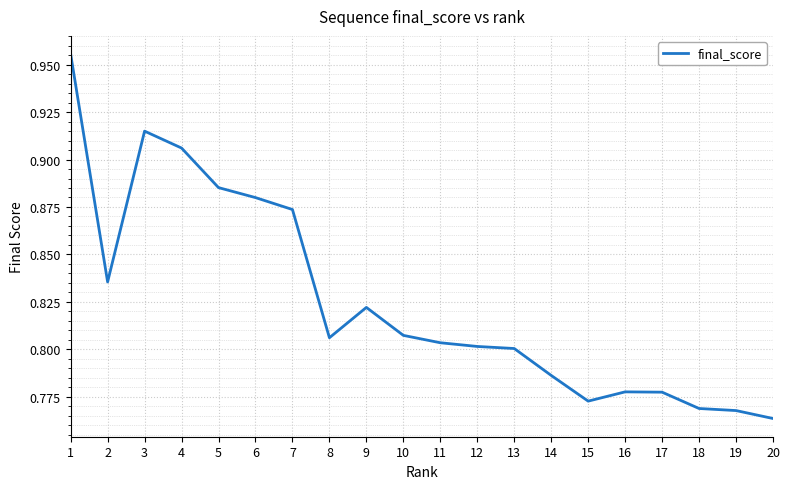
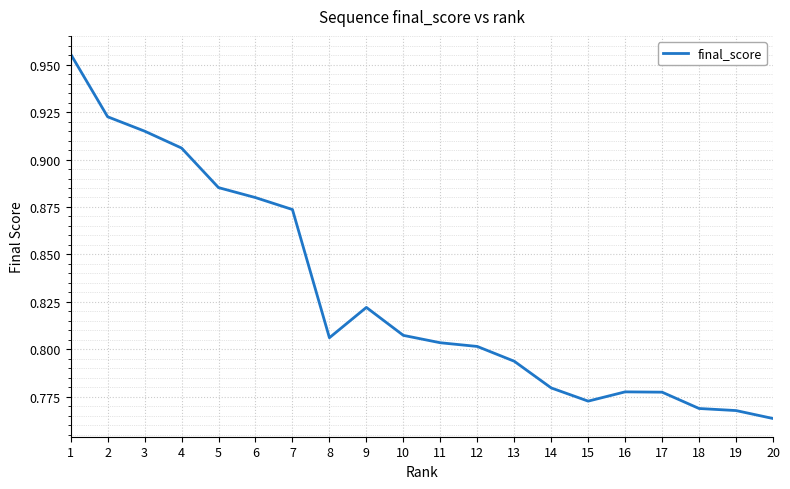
  {
    "1": 0.956,
-   "2": 0.835,
+   "2": 0.923,
    "3": 0.915,
    "4": 0.906,
    "5": 0.885,
    "6": 0.880,
    "7": 0.874,
    "8": 0.806,
    "9": 0.822,
    "10": 0.807,
    "11": 0.803,
    "12": 0.801,
-   "13": 0.800,
-   "14": 0.786,
+   "13": 0.794,
+   "14": 0.780,
    "15": 0.773,
    "16": 0.778,
    "17": 0.777,
    "18": 0.769,
    "19": 0.768,
    "20": 0.763
  }
